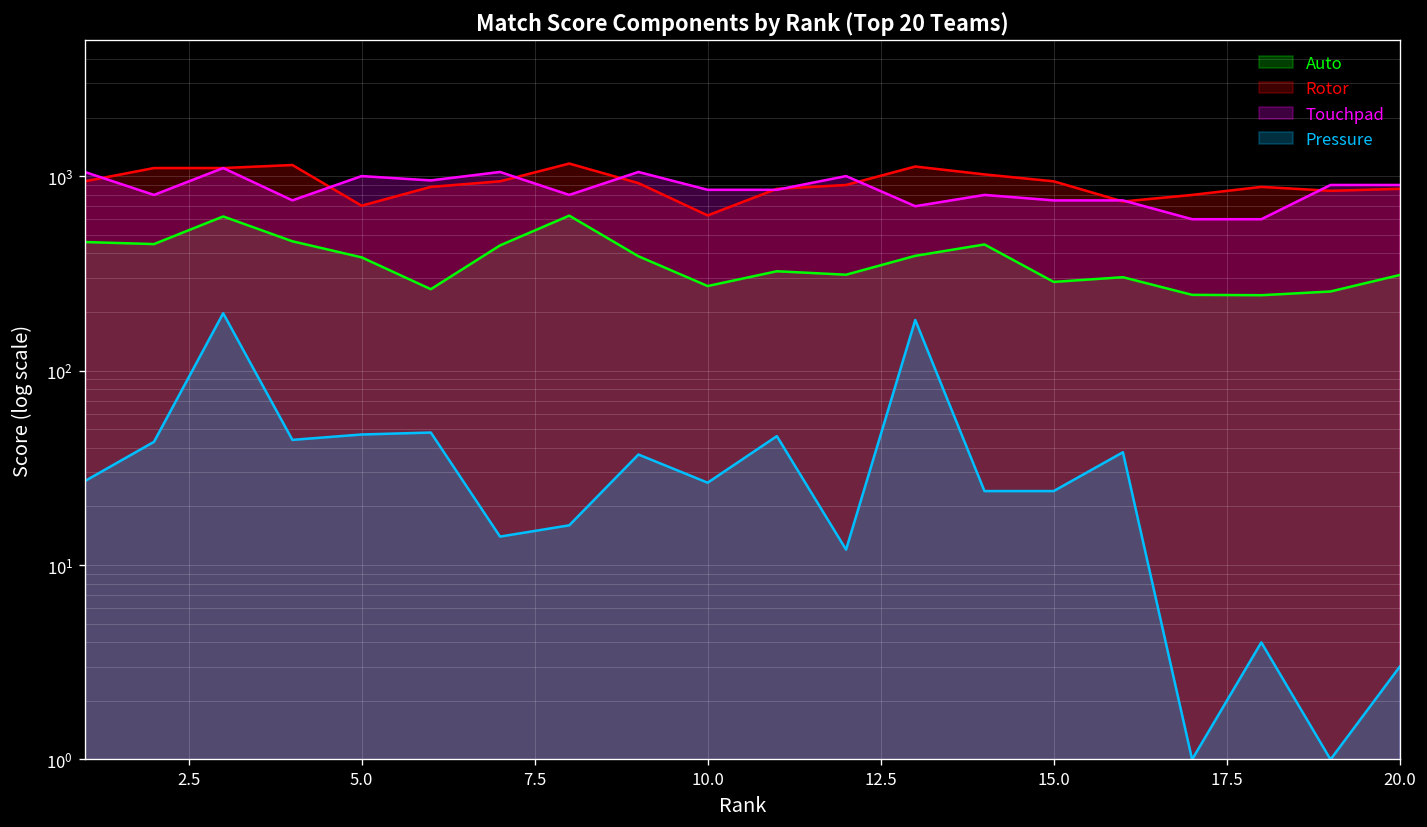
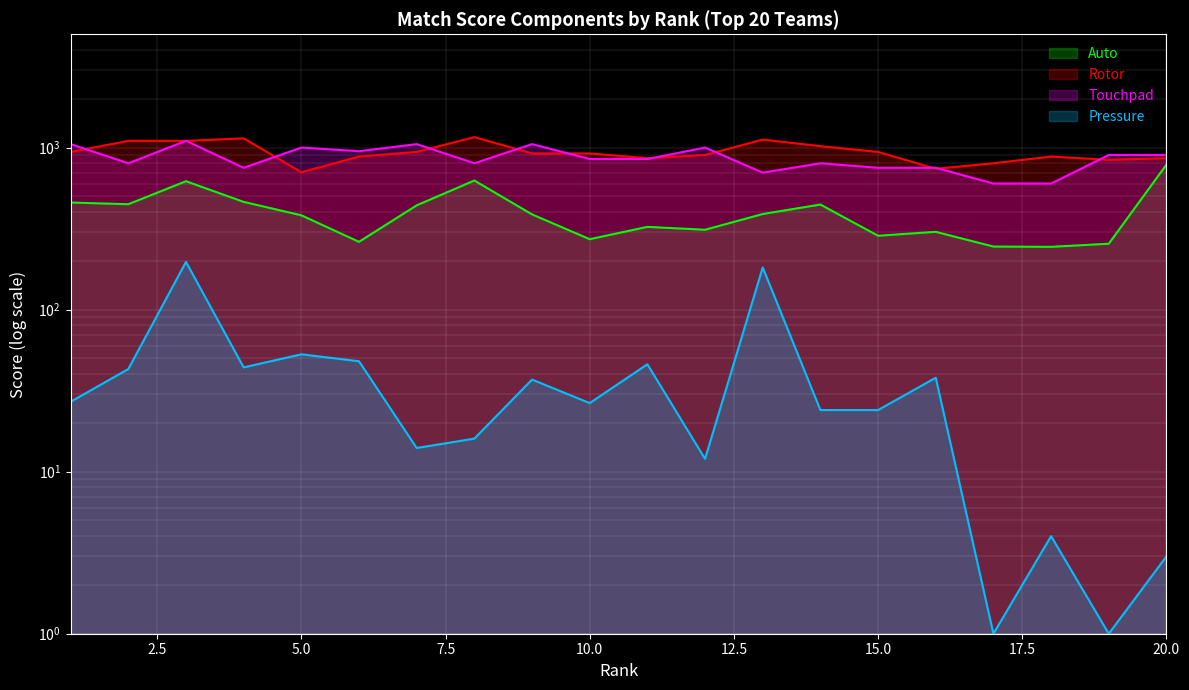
  {
    "Auto": {
      "5.0": 380,
      "10.0": 270,
      "15.0": 290,
-     "20.0": 310
+     "20.0": 800
    },
    "Rotor": {
      "5.0": 700,
-     "10.0": 630,
+     "10.0": 900,
      "15.0": 900,
      "20.0": 900
    },
    "Touchpad": {
      "5.0": 1000,
      "10.0": 900,
      "15.0": 800,
      "20.0": 900
    },
    "Pressure": {
-     "5.0": 47,
+     "5.0": 53,
      "10.0": 27,
      "15.0": 24,
      "20.0": 3
    }
  }
